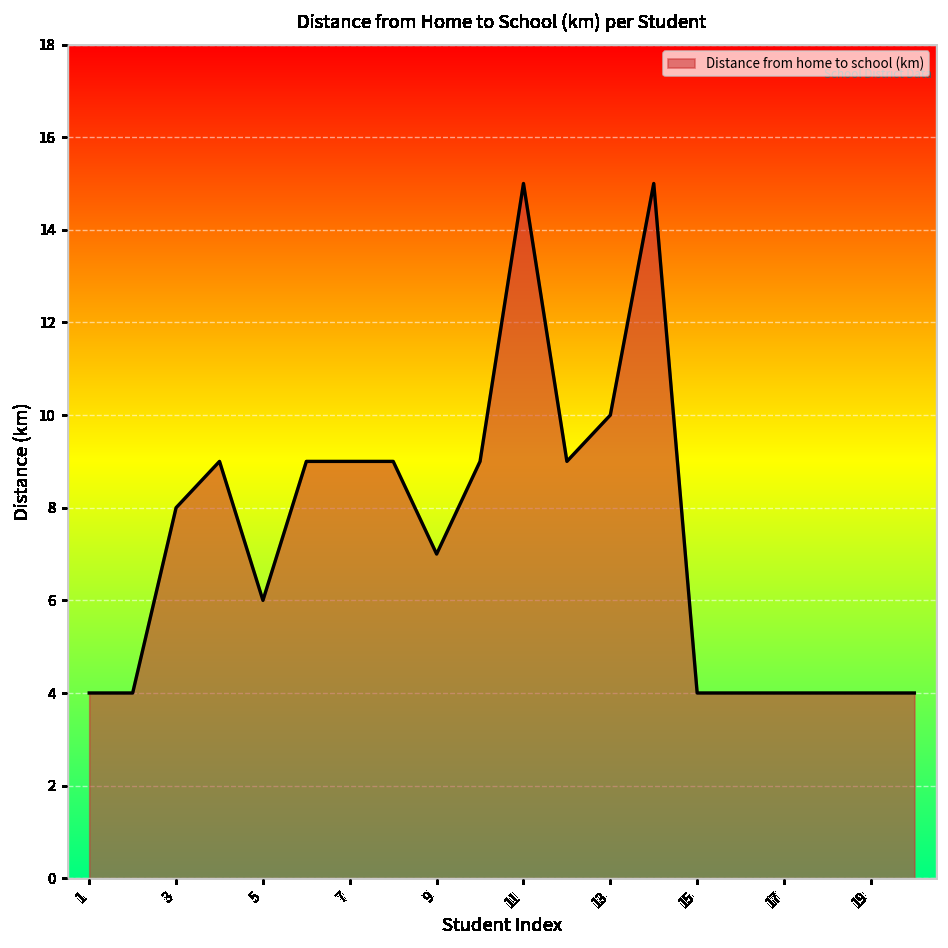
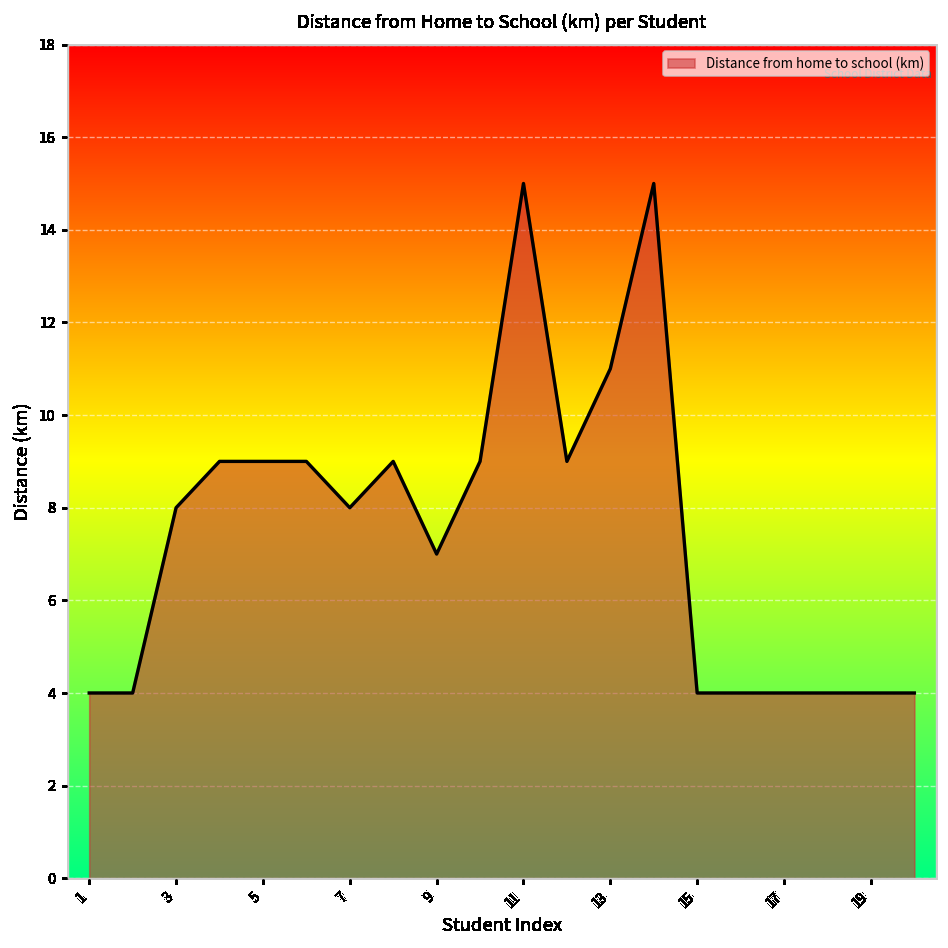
  {
    "1": 4,
    "3": 8,
-   "5": 6,
-   "7": 9,
+   "5": 9,
+   "7": 8,
    "9": 7,
    "11": 15,
-   "13": 10,
+   "13": 11,
    "15": 4,
    "17": 4,
    "19": 4
  }
